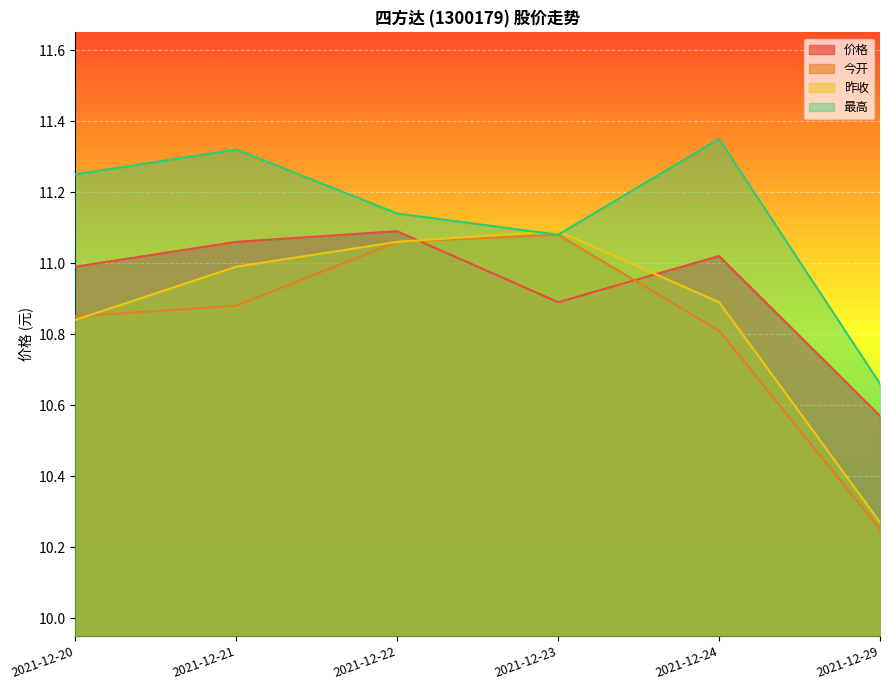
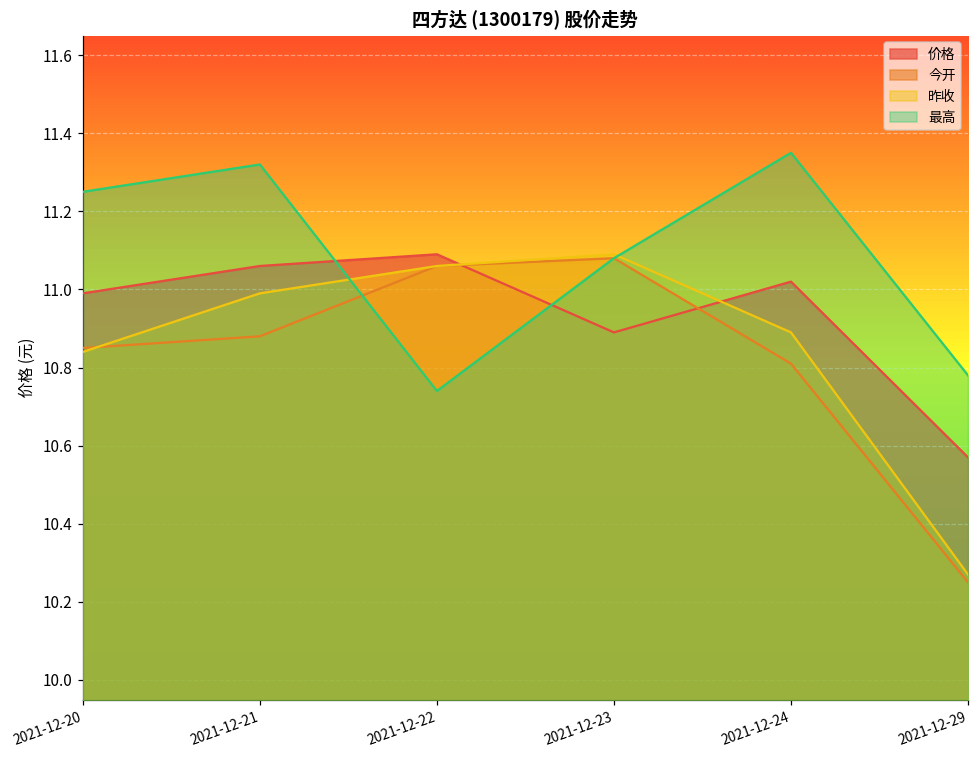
  {
    "最高": {
      "2021-12-20": 11.25,
      "2021-12-21": 11.32,
-     "2021-12-22": 11.14,
+     "2021-12-22": 10.74,
      "2021-12-24": 11.35,
-     "2021-12-29": 10.66
+     "2021-12-29": 10.78
    }
  }
